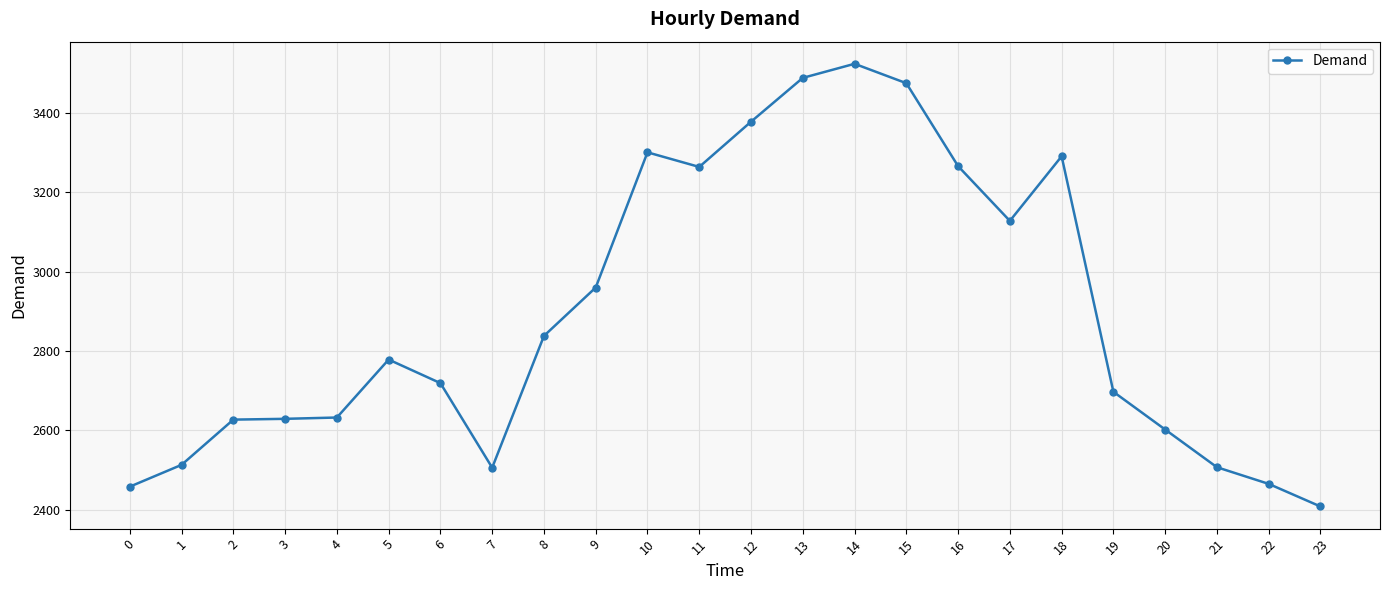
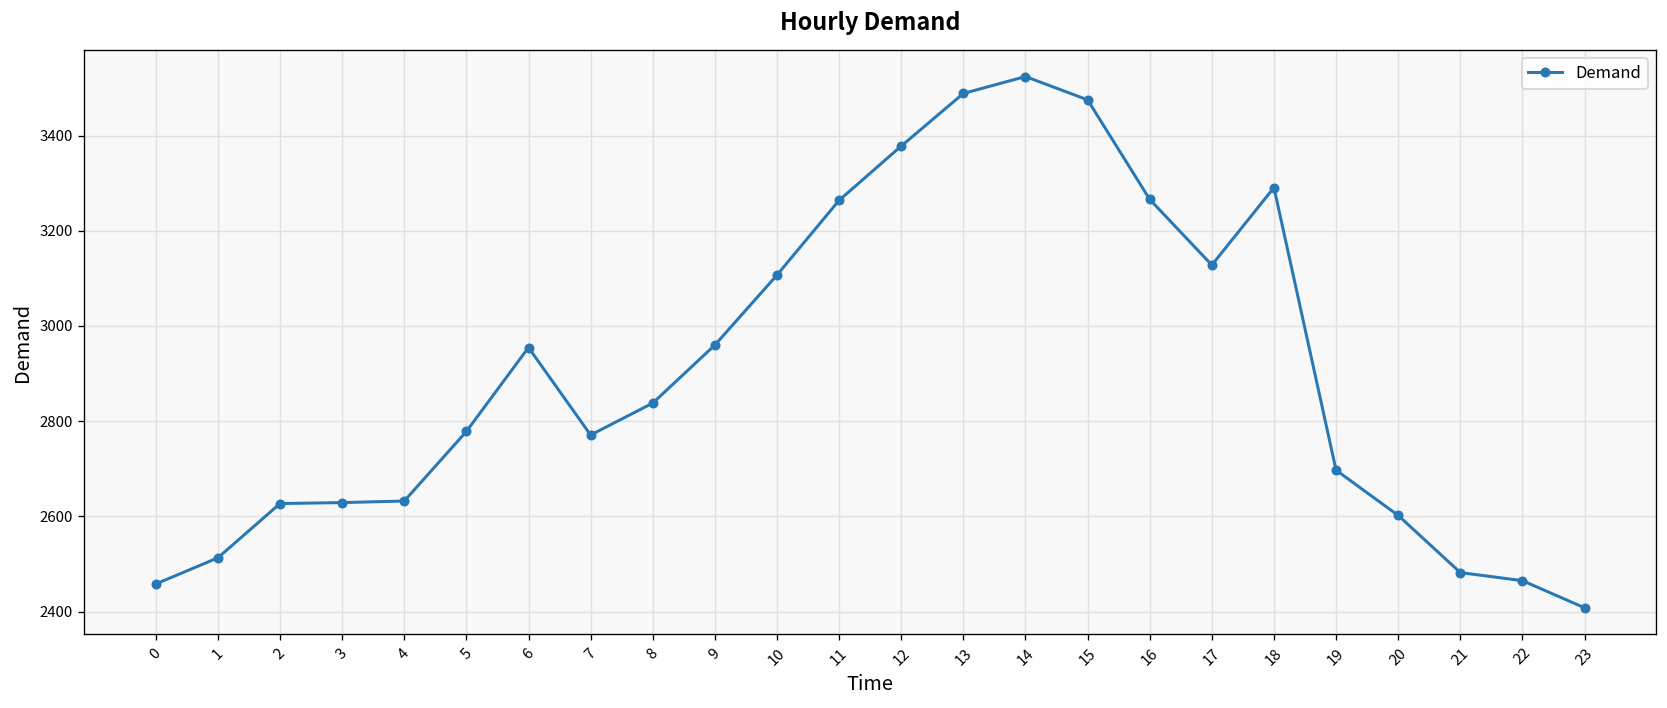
  {
    "0": 2460,
    "1": 2510,
    "2": 2630,
    "3": 2630,
    "4": 2630,
    "5": 2780,
-   "6": 2720,
-   "7": 2510,
+   "6": 2950,
+   "7": 2770,
    "8": 2840,
    "9": 2960,
-   "10": 3300,
+   "10": 3110,
    "11": 3260,
    "12": 3380,
    "13": 3490,
    "14": 3520,
    "15": 3480,
    "16": 3270,
    "17": 3130,
    "18": 3290,
    "19": 2700,
    "20": 2600,
-   "21": 2510,
+   "21": 2480,
    "22": 2470,
    "23": 2410
  }
